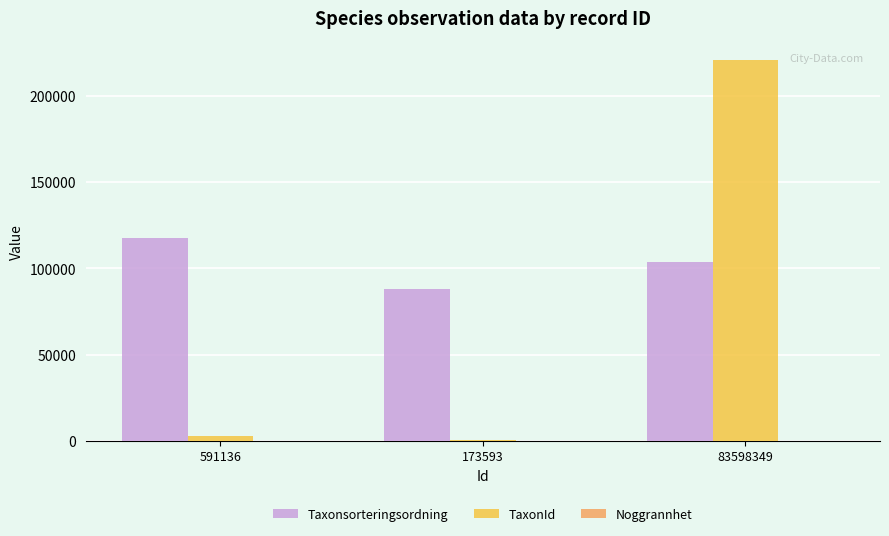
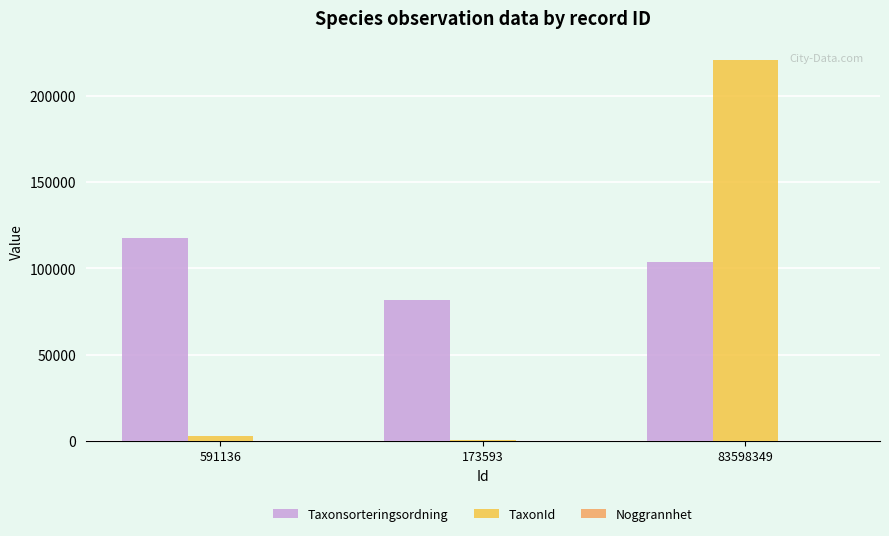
  {
    "Taxonsorteringsordning": {
      "591136": 117000,
-     "173593": 88000,
+     "173593": 82000,
      "83598349": 104000
    }
  }
